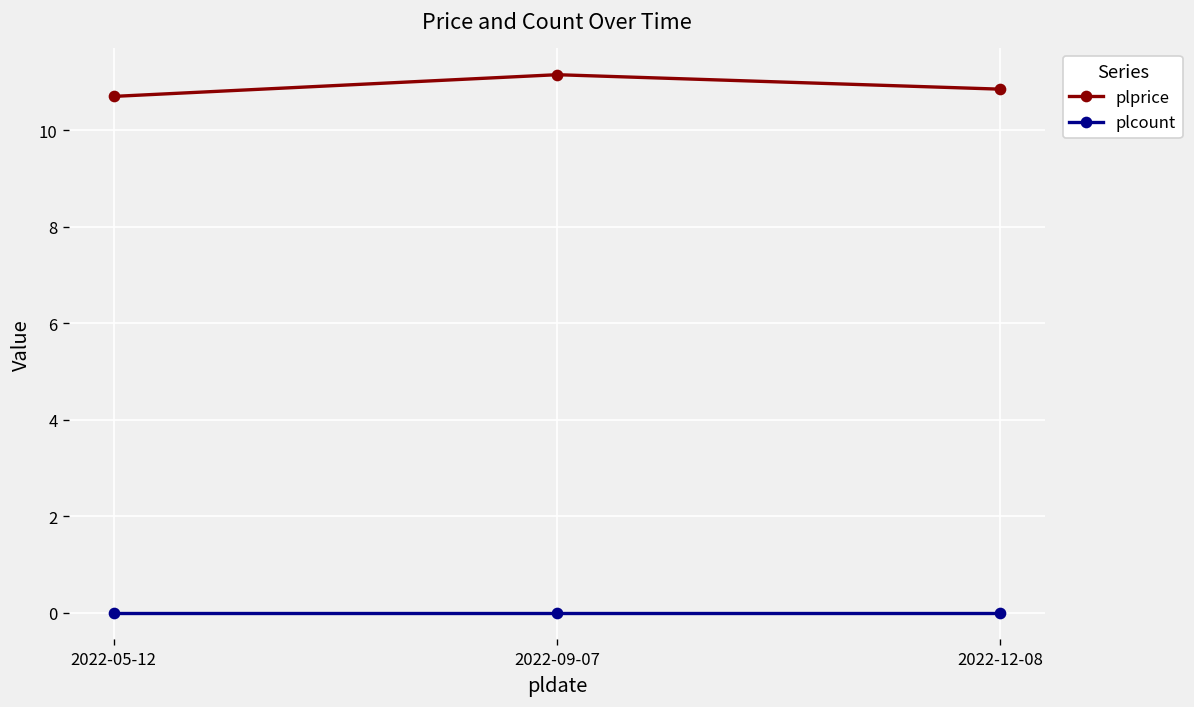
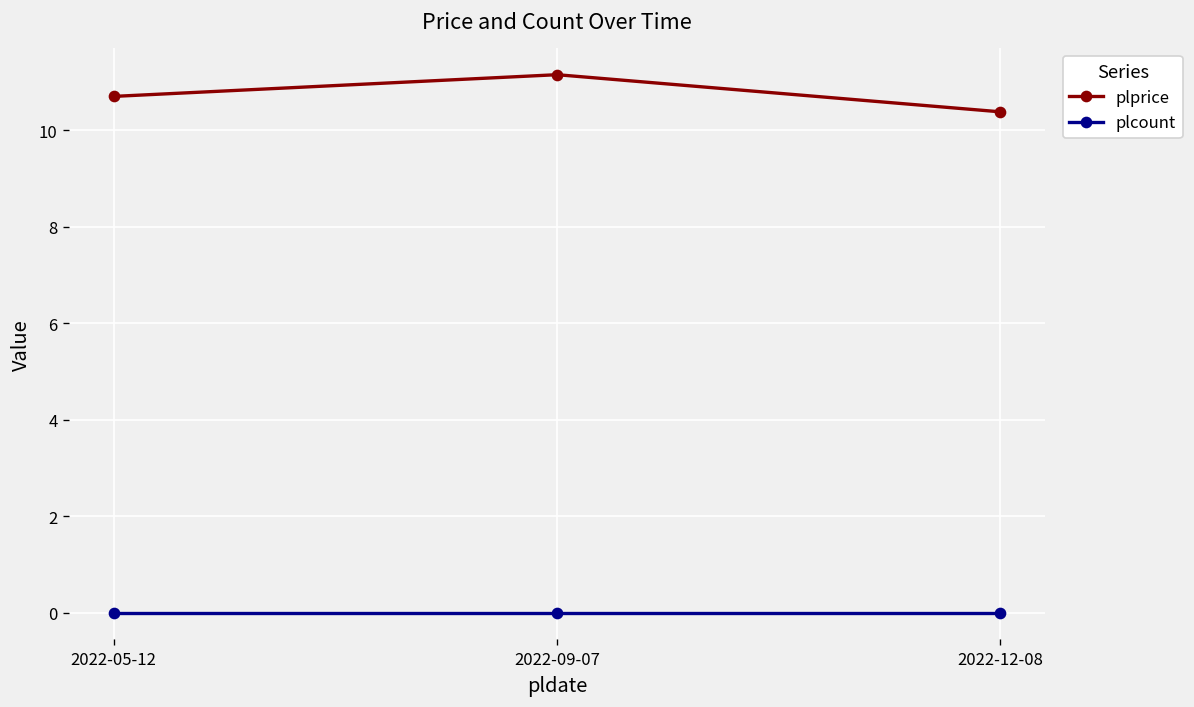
  {
    "plprice": {
      "2022-05-12": 10.7,
      "2022-09-07": 11.2,
-     "2022-12-08": 10.9
+     "2022-12-08": 10.4
    },
    "plcount": {
      "2022-05-12": 0.0,
      "2022-09-07": 0.0,
      "2022-12-08": 0.0
    }
  }
